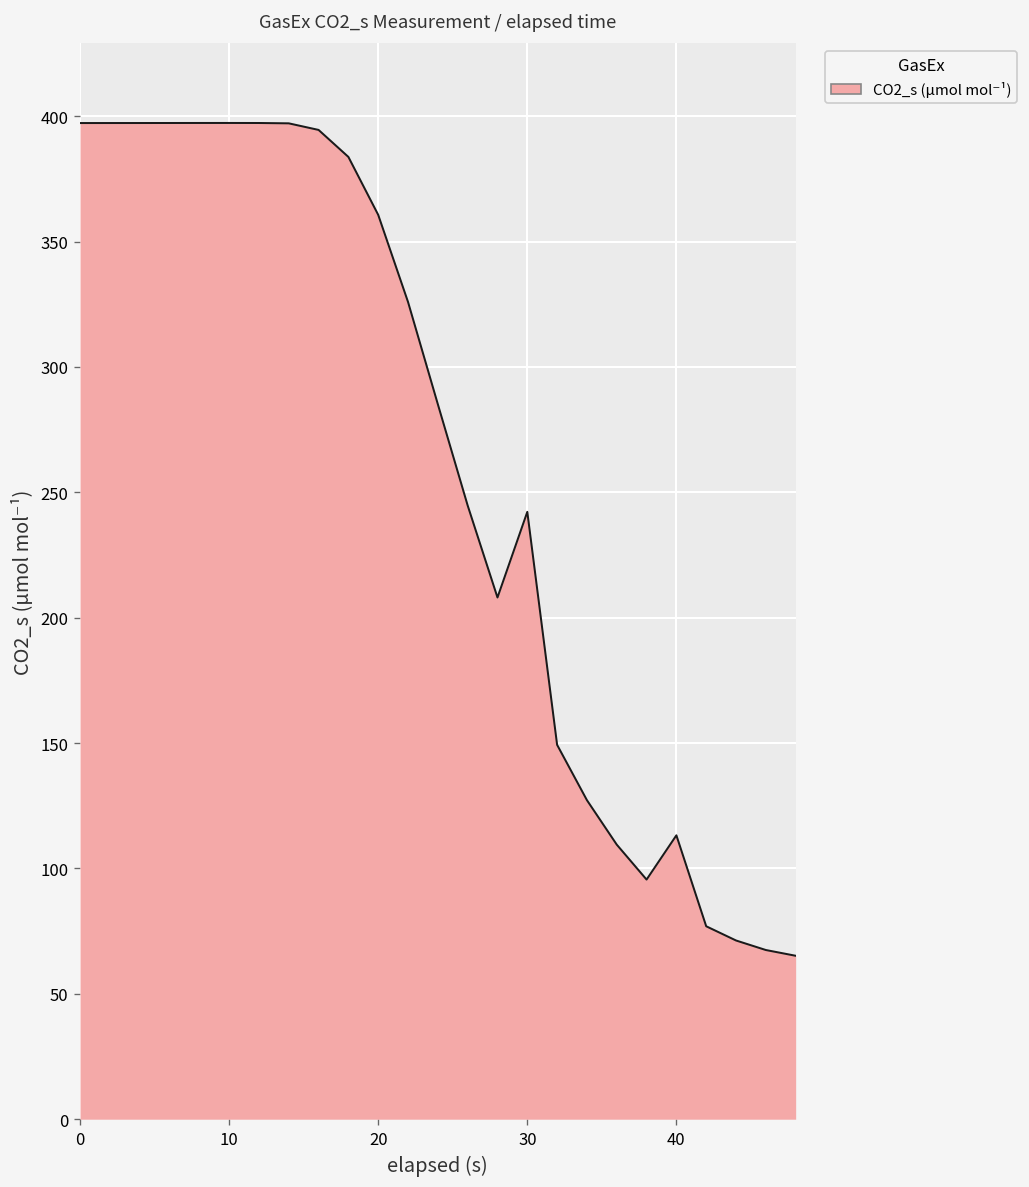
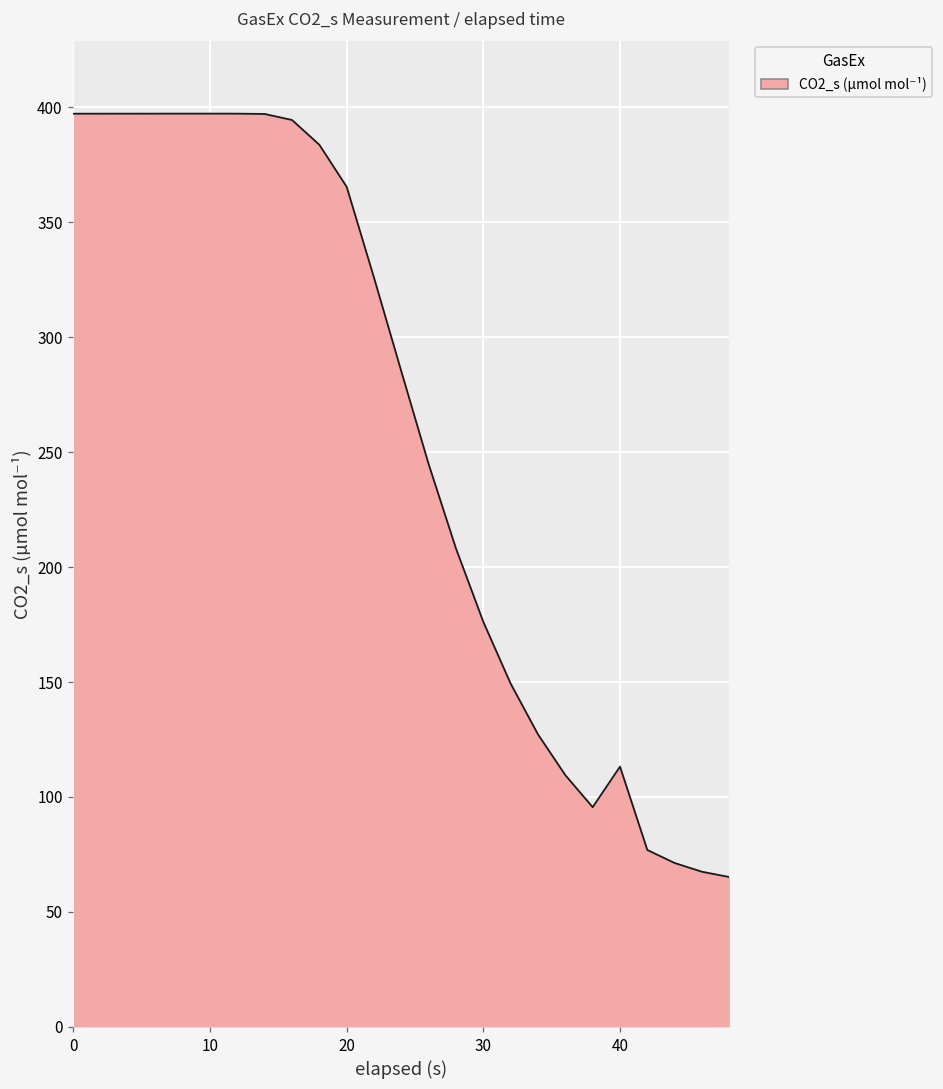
  {
    "0": 397,
    "10": 397,
-   "20": 361,
-   "30": 242,
+   "20": 365,
+   "30": 176,
    "40": 113
  }
